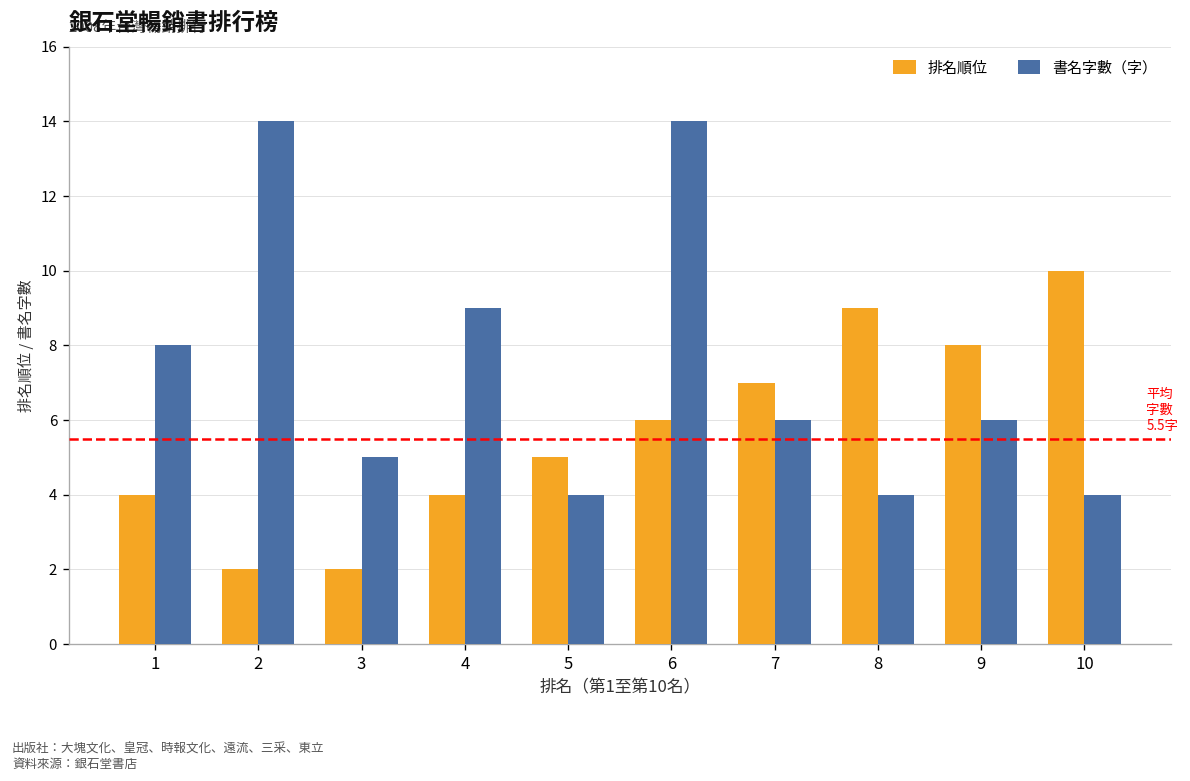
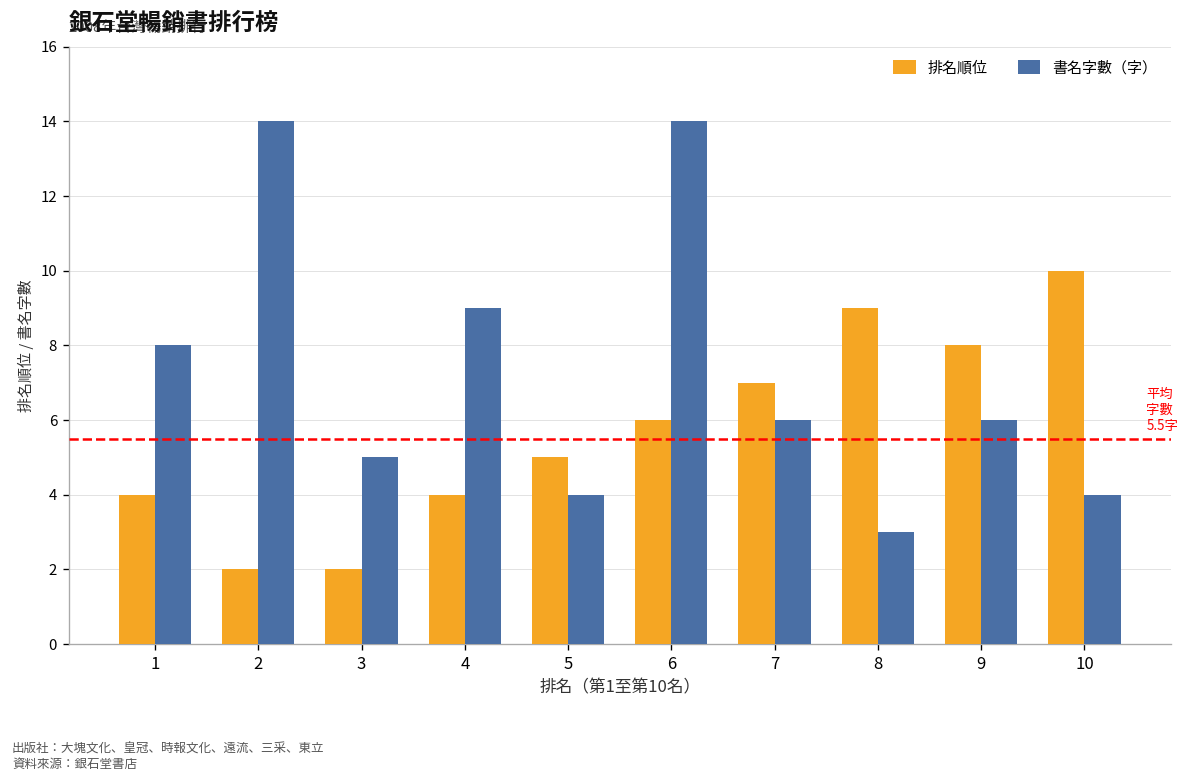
  {
    "排名順位": {
      "1": 4,
      "2": 2,
      "3": 2,
      "4": 4,
      "5": 5,
      "6": 6,
      "7": 7,
      "8": 9,
      "9": 8,
      "10": 10
    },
    "書名字數（字）": {
      "1": 8,
      "2": 14,
      "3": 5,
      "4": 9,
      "5": 4,
      "6": 14,
      "7": 6,
-     "8": 4,
+     "8": 3,
      "9": 6,
      "10": 4
    }
  }
